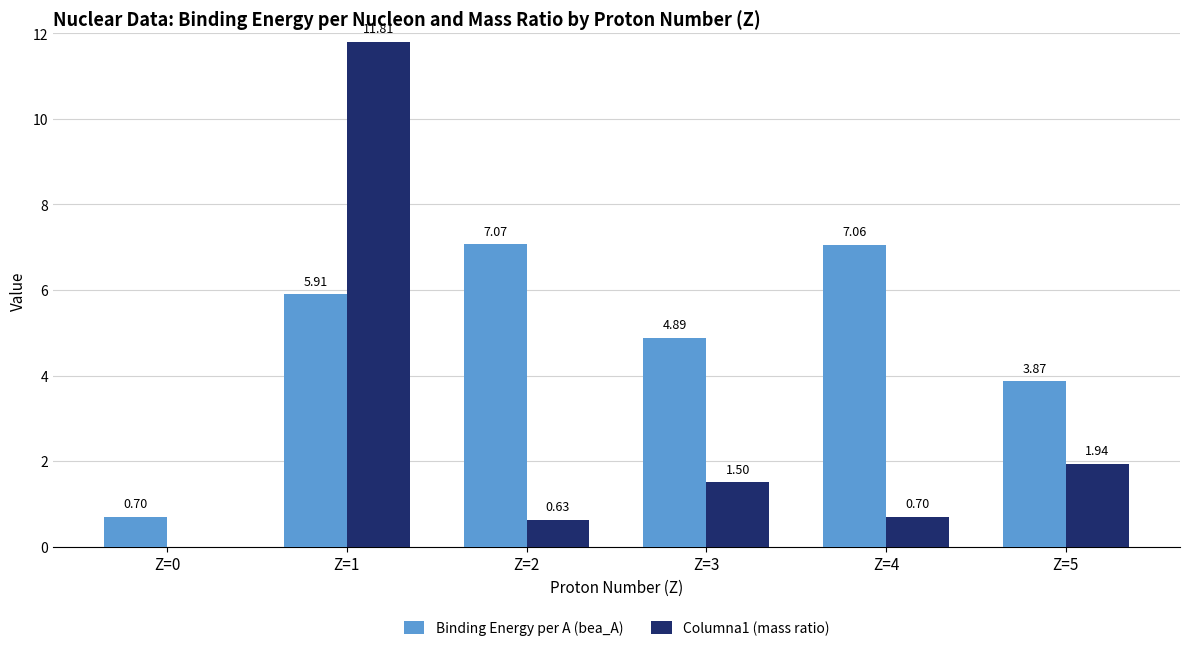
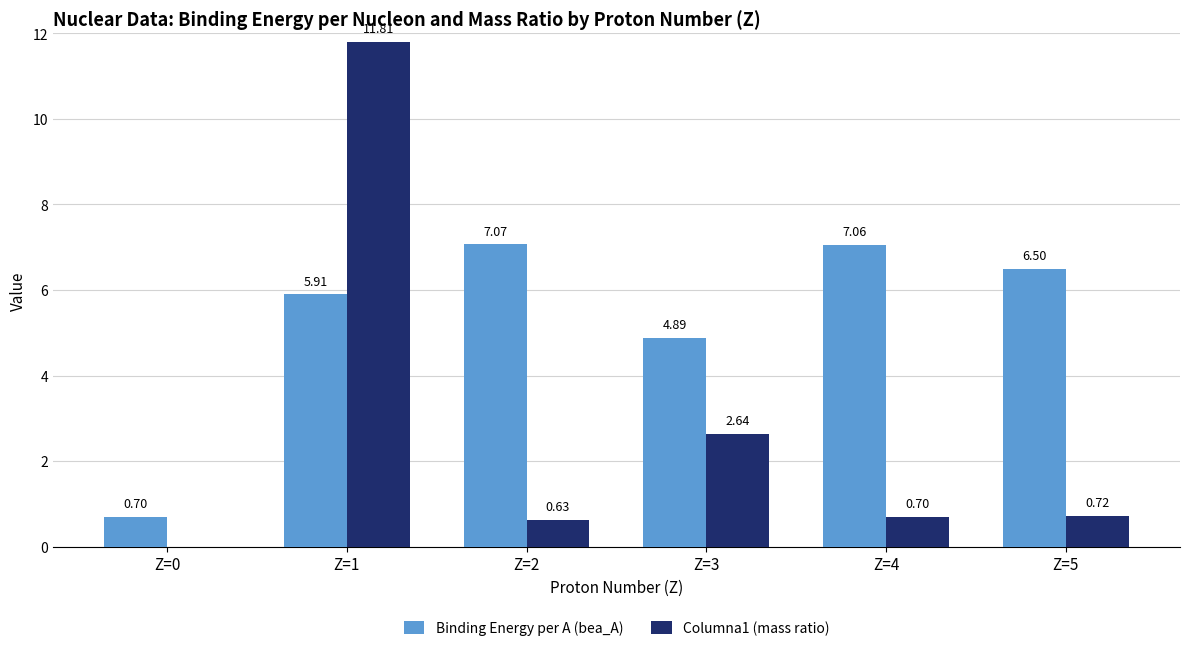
  {
    "Binding Energy per A (bea_A)": {
      "Z=0": 0.70,
      "Z=1": 5.91,
      "Z=2": 7.07,
      "Z=3": 4.89,
      "Z=4": 7.06,
-     "Z=5": 3.87
+     "Z=5": 6.50
    },
    "Columna1 (mass ratio)": {
      "Z=1": 11.81,
      "Z=2": 0.63,
-     "Z=3": 1.50,
+     "Z=3": 2.64,
      "Z=4": 0.70,
-     "Z=5": 1.94
+     "Z=5": 0.72
    }
  }
